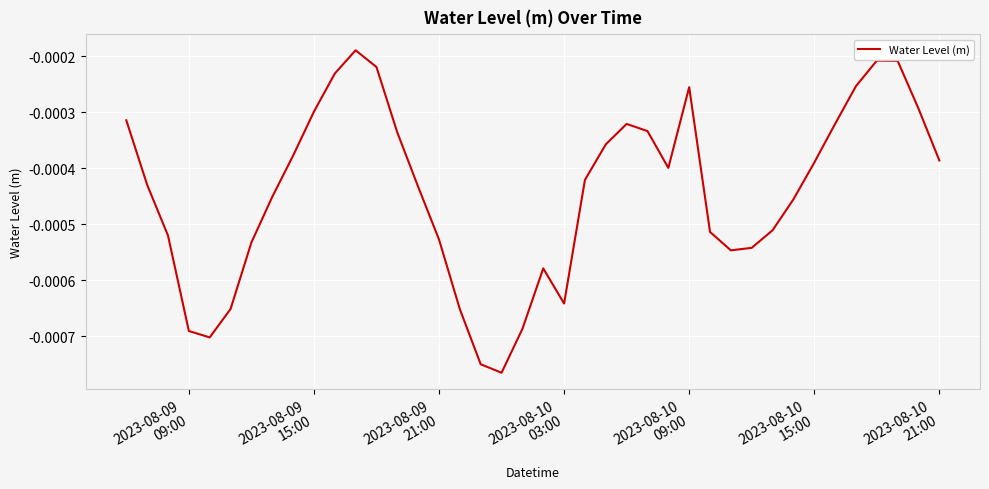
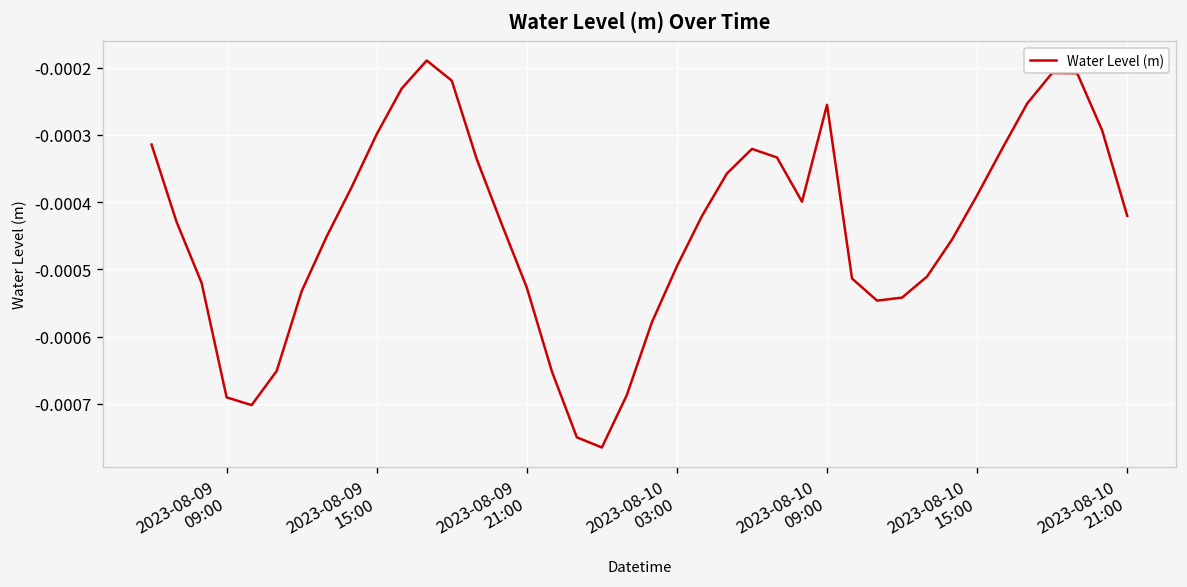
  {
    "2023-08-09 09:00": -0.00069,
    "2023-08-09 15:00": -0.00030,
    "2023-08-09 21:00": -0.00053,
-   "2023-08-10 03:00": -0.00064,
+   "2023-08-10 03:00": -0.00050,
    "2023-08-10 09:00": -0.00026,
    "2023-08-10 15:00": -0.00039,
-   "2023-08-10 21:00": -0.00039
+   "2023-08-10 21:00": -0.00042
  }
